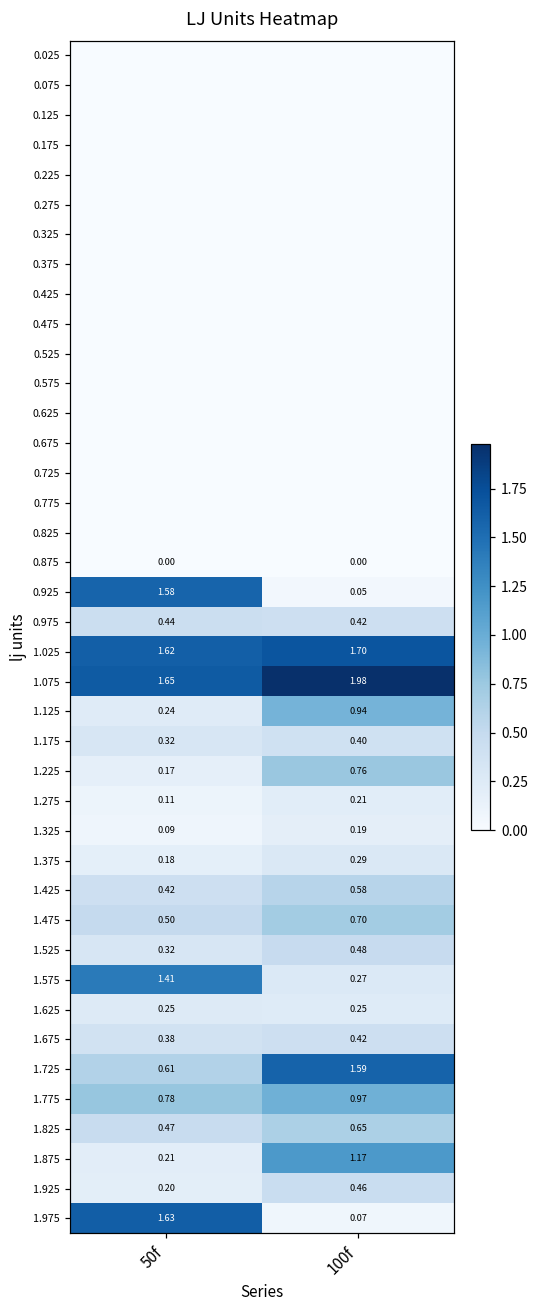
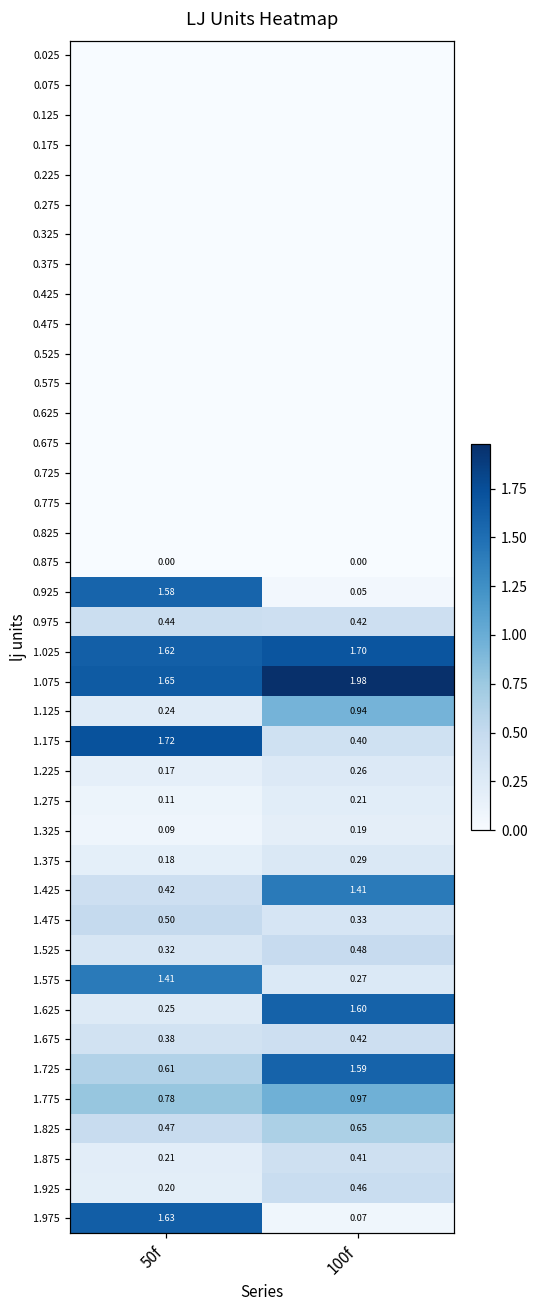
  {
    "0.875": {
      "50f": 0.00,
      "100f": 0.00
    },
    "0.925": {
      "50f": 1.58,
      "100f": 0.05
    },
    "0.975": {
      "50f": 0.44,
      "100f": 0.42
    },
    "1.025": {
      "50f": 1.62,
      "100f": 1.70
    },
    "1.075": {
      "50f": 1.65,
      "100f": 1.98
    },
    "1.125": {
      "50f": 0.24,
      "100f": 0.94
    },
    "1.175": {
-     "50f": 0.32,
+     "50f": 1.72,
      "100f": 0.40
    },
    "1.225": {
      "50f": 0.17,
-     "100f": 0.76
+     "100f": 0.26
    },
    "1.275": {
      "50f": 0.11,
      "100f": 0.21
    },
    "1.325": {
      "50f": 0.09,
      "100f": 0.19
    },
    "1.375": {
      "50f": 0.18,
      "100f": 0.29
    },
    "1.425": {
      "50f": 0.42,
-     "100f": 0.58
+     "100f": 1.41
    },
    "1.475": {
      "50f": 0.50,
-     "100f": 0.70
+     "100f": 0.33
    },
    "1.525": {
      "50f": 0.32,
      "100f": 0.48
    },
    "1.575": {
      "50f": 1.41,
      "100f": 0.27
    },
    "1.625": {
      "50f": 0.25,
-     "100f": 0.25
+     "100f": 1.60
    },
    "1.675": {
      "50f": 0.38,
      "100f": 0.42
    },
    "1.725": {
      "50f": 0.61,
      "100f": 1.59
    },
    "1.775": {
      "50f": 0.78,
      "100f": 0.97
    },
    "1.825": {
      "50f": 0.47,
      "100f": 0.65
    },
    "1.875": {
      "50f": 0.21,
-     "100f": 1.17
+     "100f": 0.41
    },
    "1.925": {
      "50f": 0.20,
      "100f": 0.46
    },
    "1.975": {
      "50f": 1.63,
      "100f": 0.07
    }
  }
